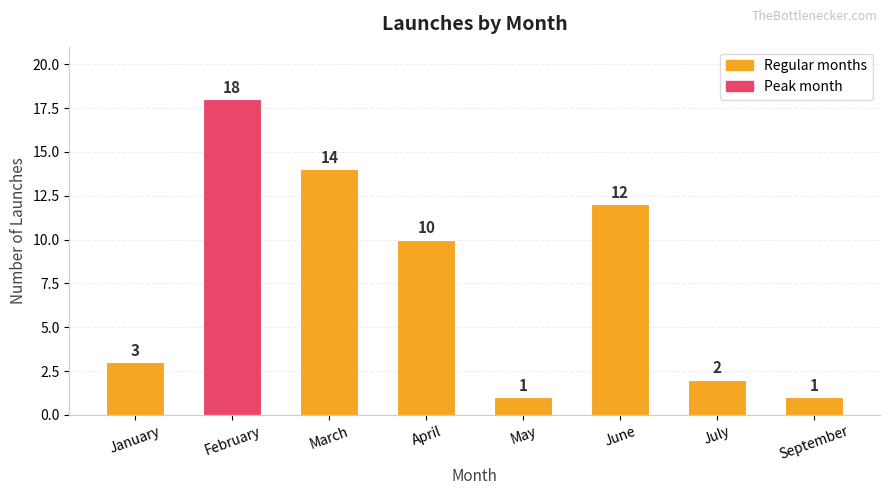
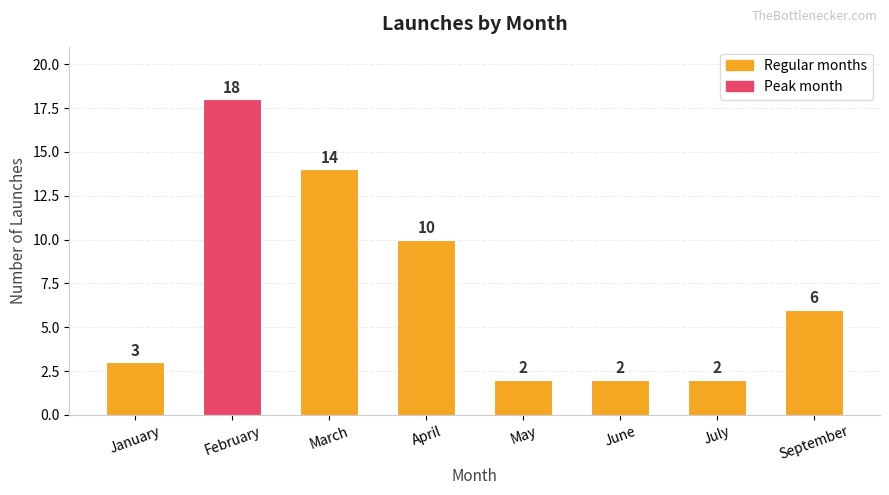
  {
    "January": 3,
    "February": 18,
    "March": 14,
    "April": 10,
-   "May": 1,
-   "June": 12,
+   "May": 2,
+   "June": 2,
    "July": 2,
-   "September": 1
+   "September": 6
  }
